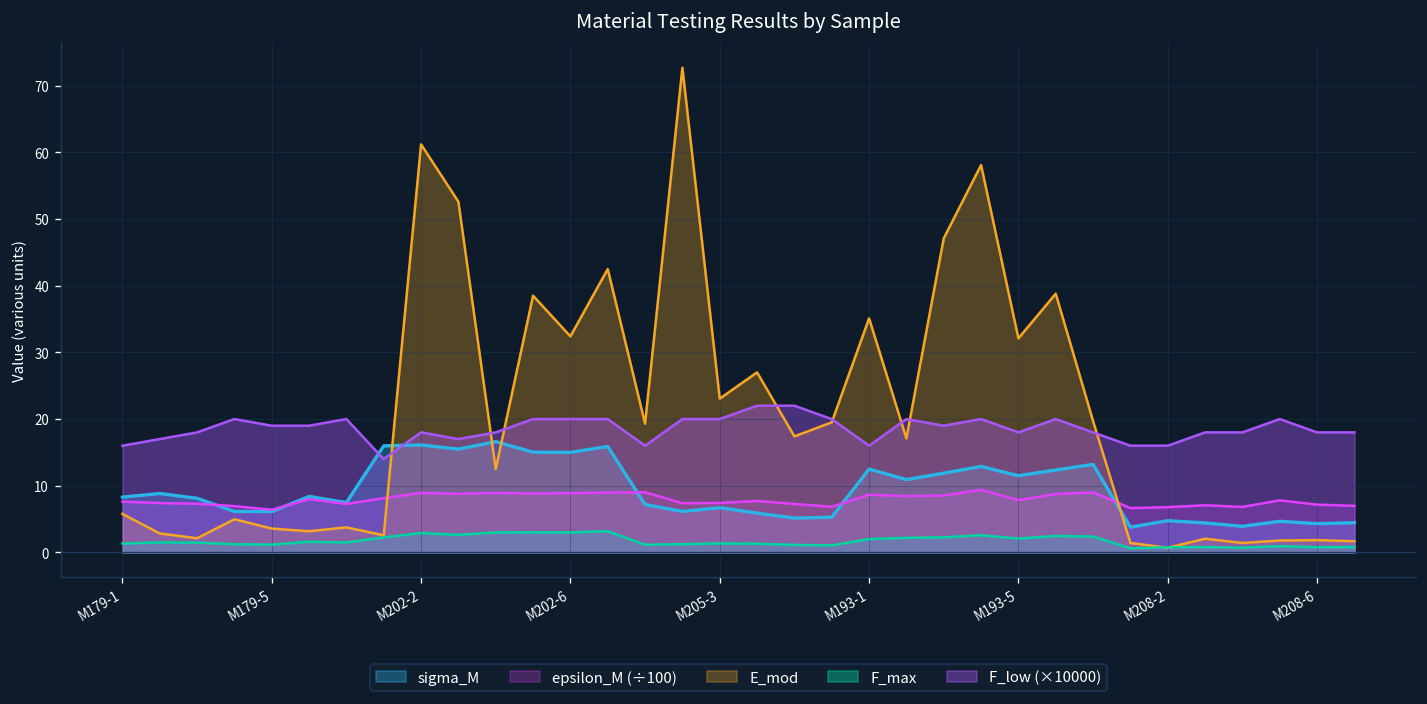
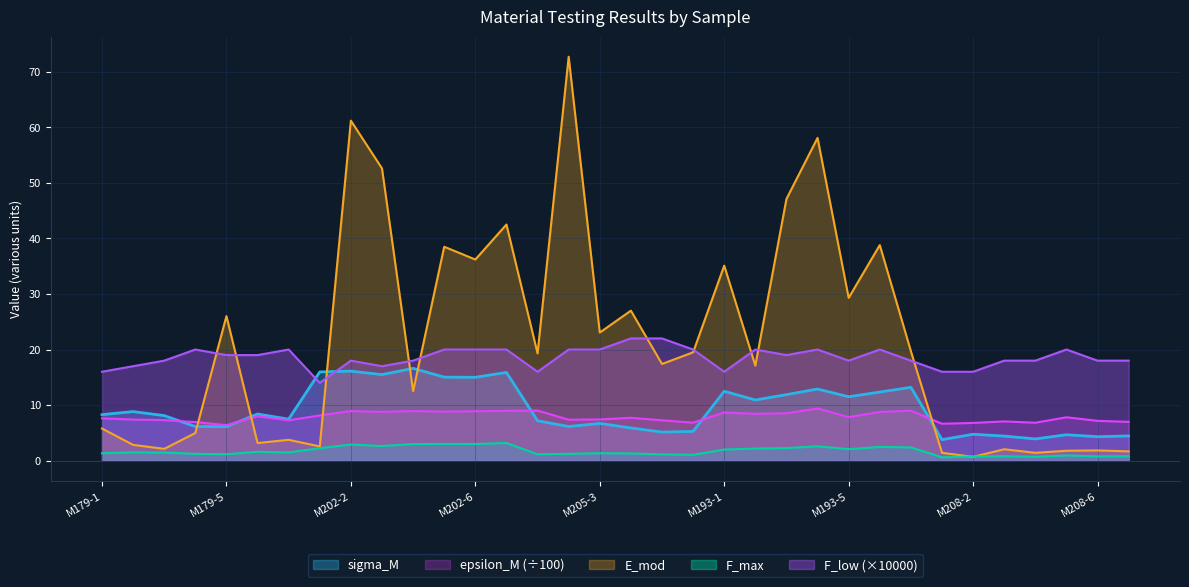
  {
    "E_mod": {
      "M179-1": 6,
-     "M179-5": 4,
+     "M179-5": 26,
      "M202-2": 61,
-     "M202-6": 32,
+     "M202-6": 36,
      "M205-3": 23,
      "M193-1": 35,
-     "M193-5": 32,
+     "M193-5": 29,
      "M208-6": 2
    }
  }
